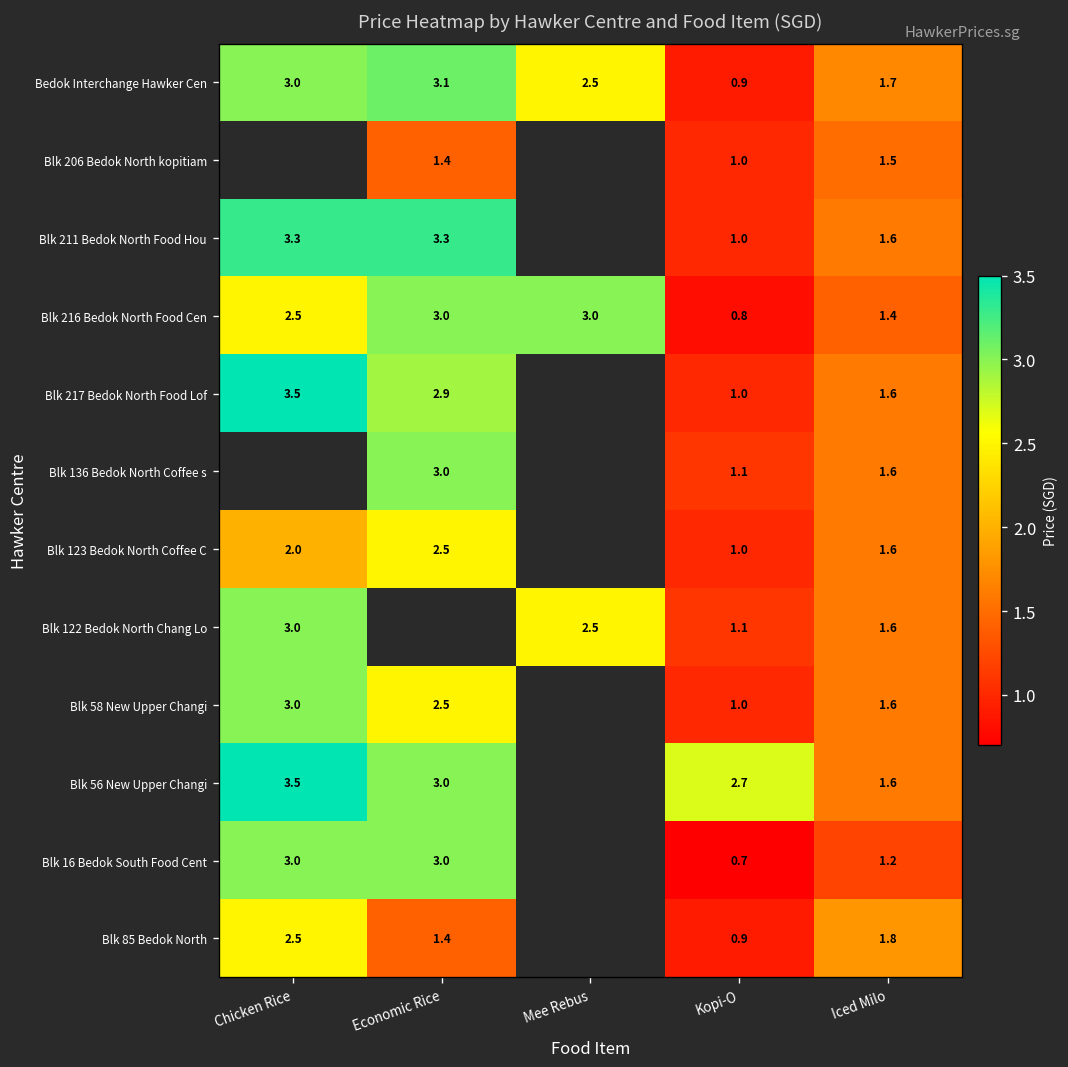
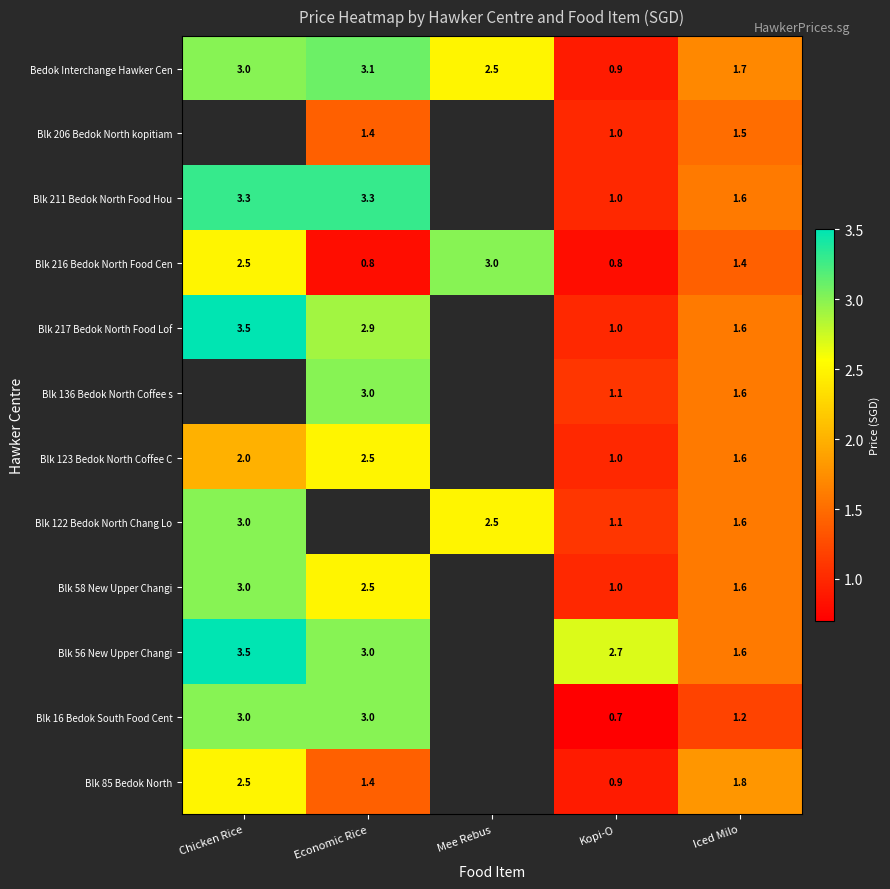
  {
    "Bedok Interchange Hawker Cen": {
      "Chicken Rice": 3.0,
      "Economic Rice": 3.1,
      "Mee Rebus": 2.5,
      "Kopi-O": 0.9,
      "Iced Milo": 1.7
    },
    "Blk 206 Bedok North kopitiam": {
      "Economic Rice": 1.4,
      "Kopi-O": 1.0,
      "Iced Milo": 1.5
    },
    "Blk 211 Bedok North Food Hou": {
      "Chicken Rice": 3.3,
      "Economic Rice": 3.3,
      "Kopi-O": 1.0,
      "Iced Milo": 1.6
    },
    "Blk 216 Bedok North Food Cen": {
      "Chicken Rice": 2.5,
-     "Economic Rice": 3.0,
+     "Economic Rice": 0.8,
      "Mee Rebus": 3.0,
      "Kopi-O": 0.8,
      "Iced Milo": 1.4
    },
    "Blk 217 Bedok North Food Lof": {
      "Chicken Rice": 3.5,
      "Economic Rice": 2.9,
      "Kopi-O": 1.0,
      "Iced Milo": 1.6
    },
    "Blk 136 Bedok North Coffee s": {
      "Economic Rice": 3.0,
      "Kopi-O": 1.1,
      "Iced Milo": 1.6
    },
    "Blk 123 Bedok North Coffee C": {
      "Chicken Rice": 2.0,
      "Economic Rice": 2.5,
      "Kopi-O": 1.0,
      "Iced Milo": 1.6
    },
    "Blk 122 Bedok North Chang Lo": {
      "Chicken Rice": 3.0,
      "Mee Rebus": 2.5,
      "Kopi-O": 1.1,
      "Iced Milo": 1.6
    },
    "Blk 58 New Upper Changi": {
      "Chicken Rice": 3.0,
      "Economic Rice": 2.5,
      "Kopi-O": 1.0,
      "Iced Milo": 1.6
    },
    "Blk 56 New Upper Changi": {
      "Chicken Rice": 3.5,
      "Economic Rice": 3.0,
      "Kopi-O": 2.7,
      "Iced Milo": 1.6
    },
    "Blk 16 Bedok South Food Cent": {
      "Chicken Rice": 3.0,
      "Economic Rice": 3.0,
      "Kopi-O": 0.7,
      "Iced Milo": 1.2
    },
    "Blk 85 Bedok North": {
      "Chicken Rice": 2.5,
      "Economic Rice": 1.4,
      "Kopi-O": 0.9,
      "Iced Milo": 1.8
    }
  }
